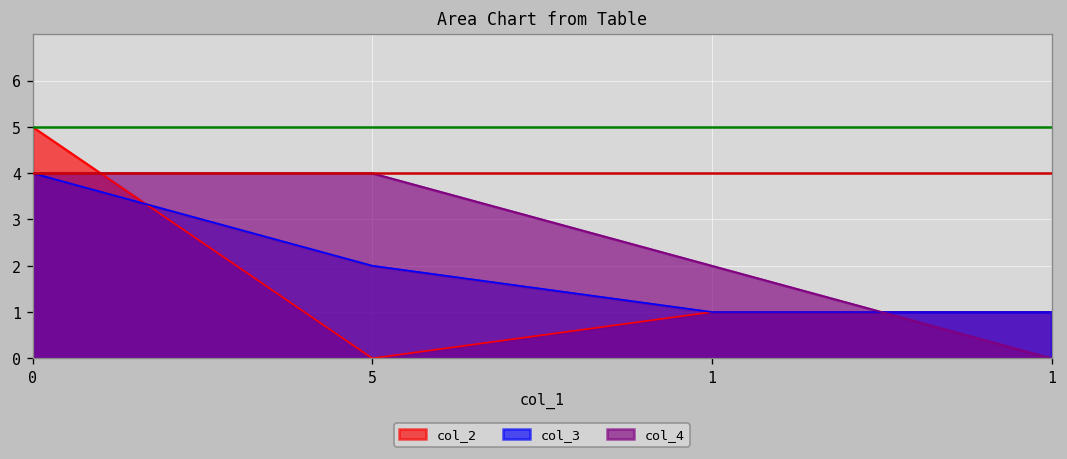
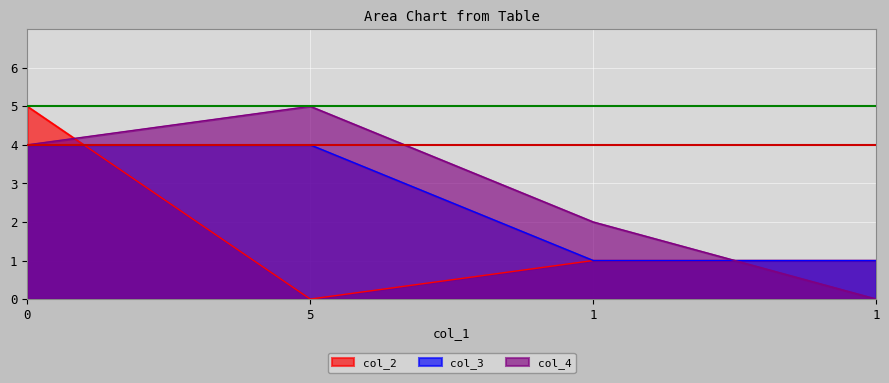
  {
    "col_2": {
      "0": 5,
      "5": 0
    },
    "col_3": {
-     "5": 2
+     "5": 4
    },
    "col_4": {
-     "5": 4
+     "5": 5
    }
  }
